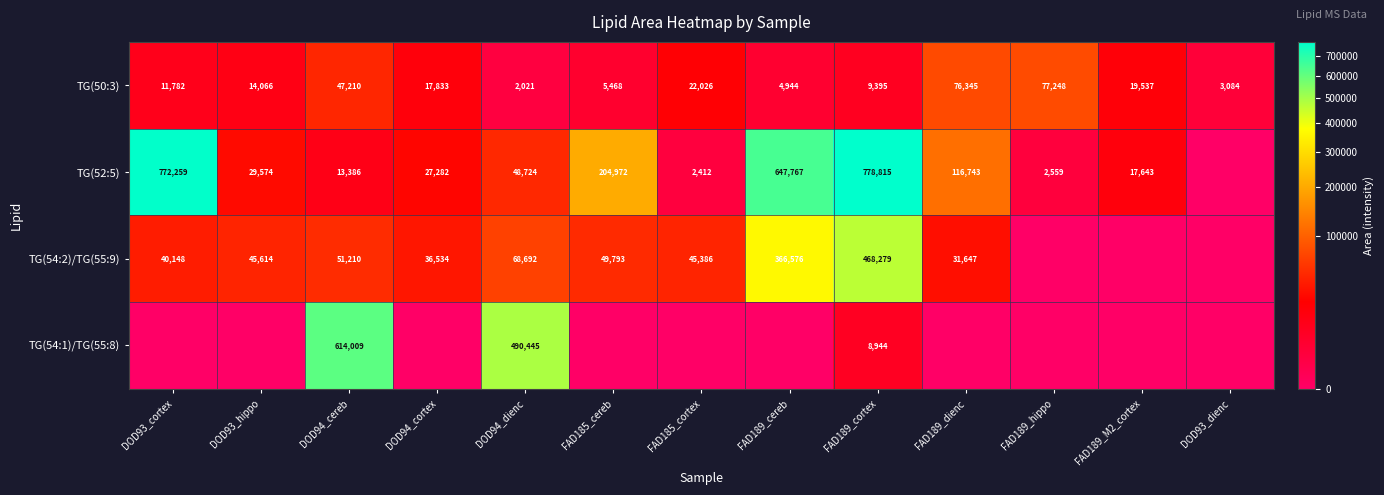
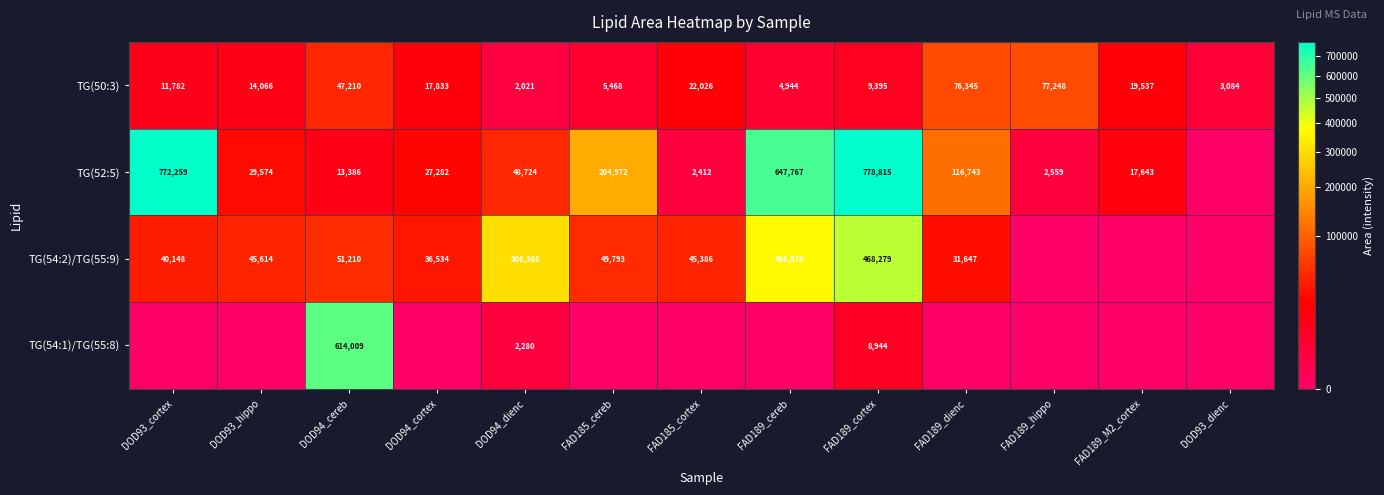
  {
    "TG(50:3)": {
      "DOD93_cortex": "11,782",
      "DOD93_hippo": "14,066",
      "DOD94_cereb": "47,210",
      "DOD94_cortex": "17,833",
      "DOD94_dienc": "2,021",
      "FAD185_cereb": "5,468",
      "FAD185_cortex": "22,026",
      "FAD189_cereb": "4,944",
      "FAD189_cortex": "9,395",
      "FAD189_dienc": "76,345",
      "FAD189_hippo": "77,248",
      "FAD189_M2_cortex": "19,537",
      "DOD93_dienc": "3,084"
    },
    "TG(52:5)": {
      "DOD93_cortex": "772,259",
      "DOD93_hippo": "29,574",
      "DOD94_cereb": "13,386",
      "DOD94_cortex": "27,282",
      "DOD94_dienc": "48,724",
      "FAD185_cereb": "204,972",
      "FAD185_cortex": "2,412",
      "FAD189_cereb": "647,767",
      "FAD189_cortex": "778,815",
      "FAD189_dienc": "116,743",
      "FAD189_hippo": "2,559",
      "FAD189_M2_cortex": "17,643"
    },
    "TG(54:2)/TG(55:9)": {
      "DOD93_cortex": "40,148",
      "DOD93_hippo": "45,614",
      "DOD94_cereb": "51,210",
      "DOD94_cortex": "36,534",
-     "DOD94_dienc": "68,692",
+     "DOD94_dienc": "306,368",
      "FAD185_cereb": "49,793",
      "FAD185_cortex": "45,386",
      "FAD189_cereb": "366,576",
      "FAD189_cortex": "468,279",
      "FAD189_dienc": "31,647"
    },
    "TG(54:1)/TG(55:8)": {
      "DOD94_cereb": "614,009",
-     "DOD94_dienc": "490,445",
+     "DOD94_dienc": "2,280",
      "FAD189_cortex": "8,944"
    }
  }
